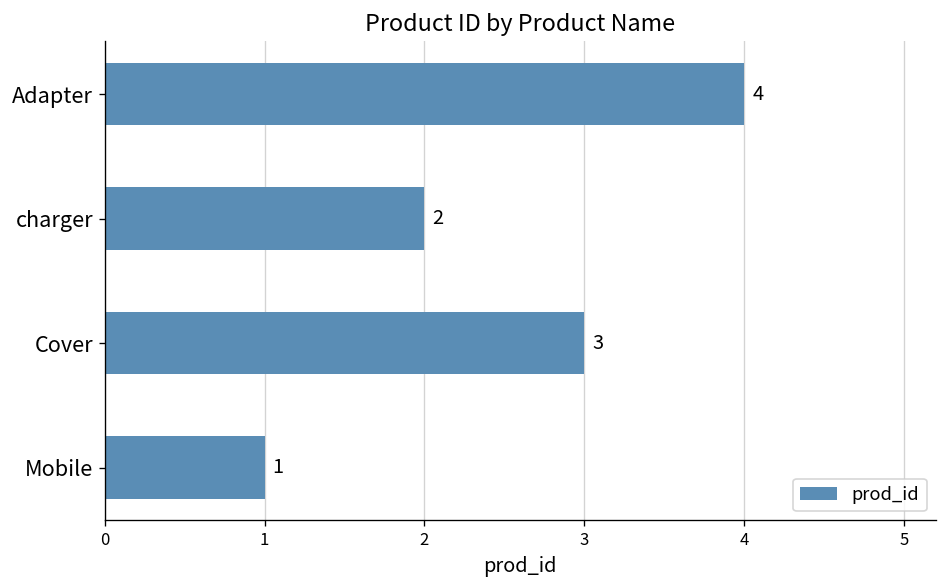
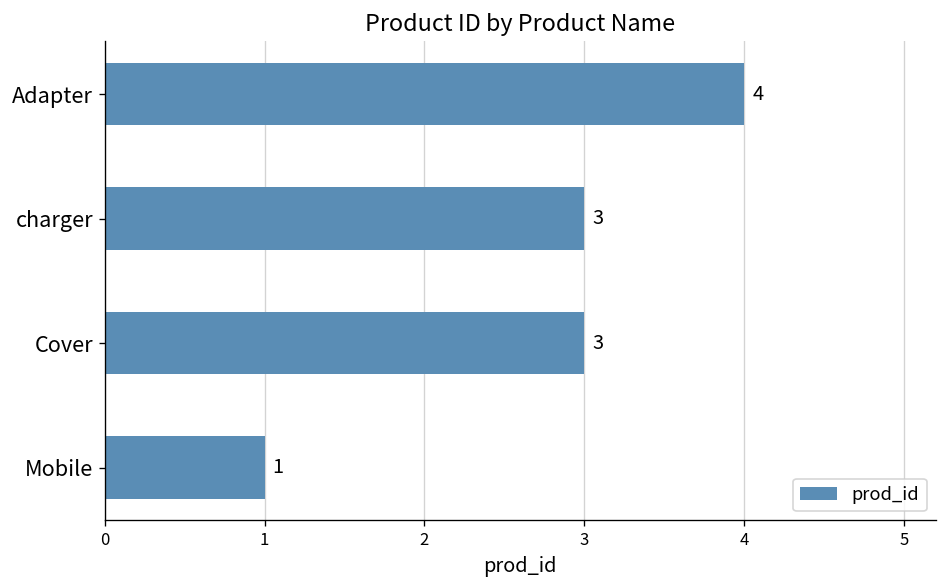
  {
    "Adapter": 4,
-   "charger": 2,
+   "charger": 3,
    "Cover": 3,
    "Mobile": 1
  }
